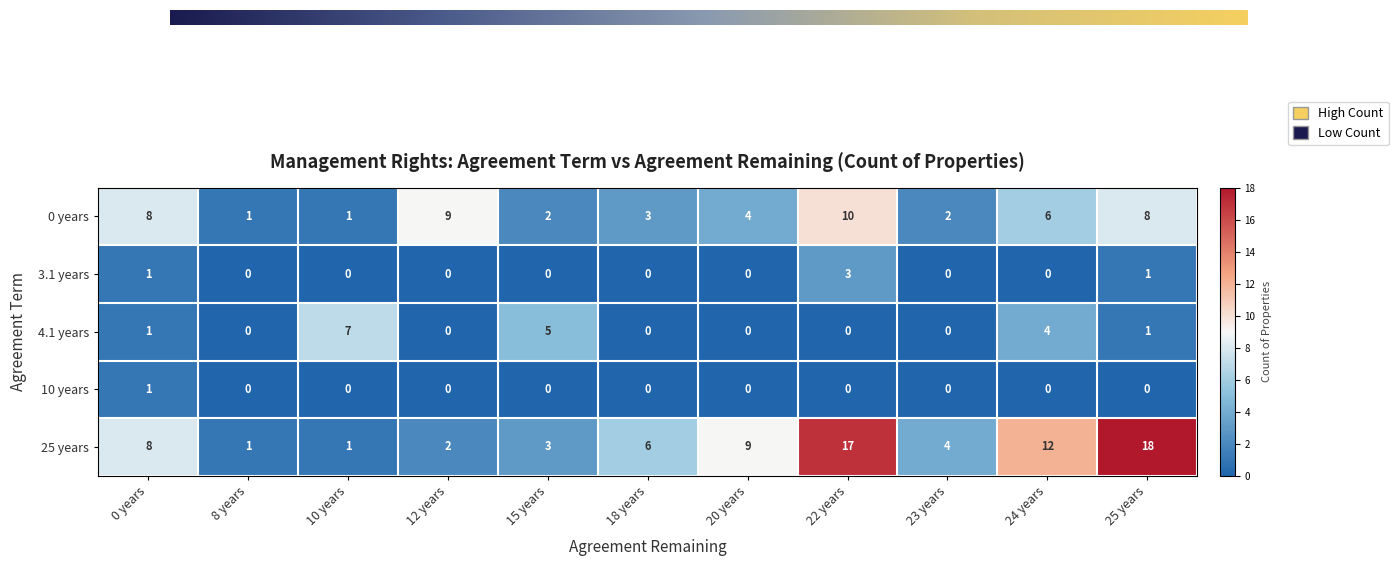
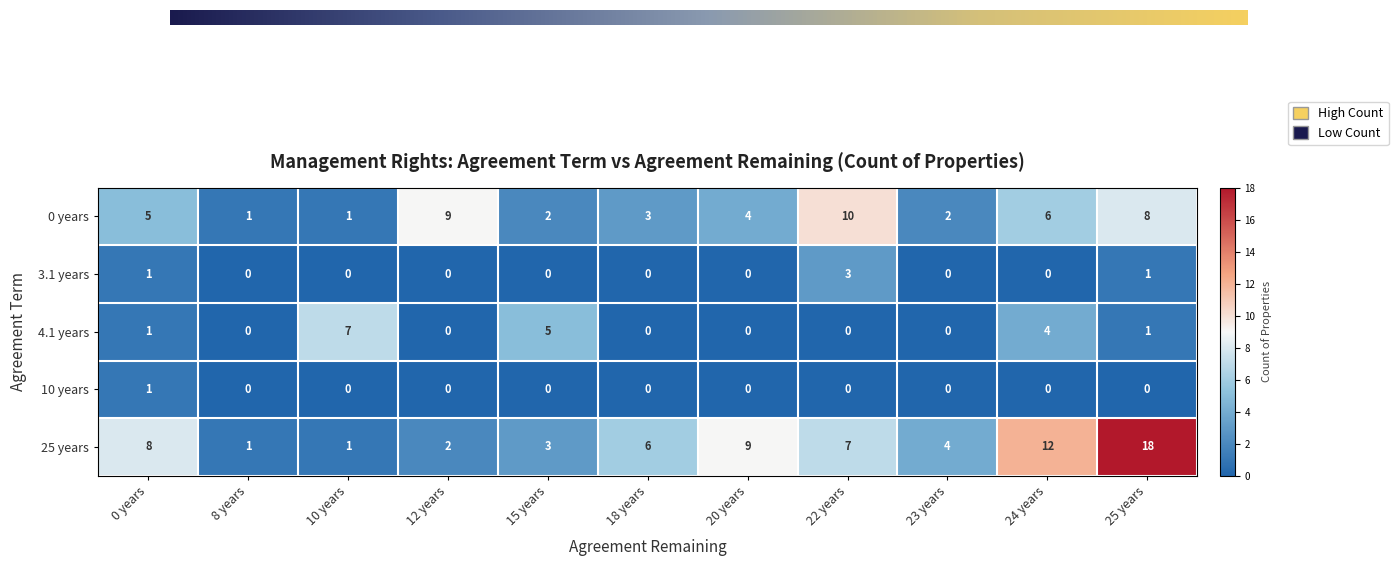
  {
    "0 years": {
-     "0 years": 8,
+     "0 years": 5,
      "8 years": 1,
      "10 years": 1,
      "12 years": 9,
      "15 years": 2,
      "18 years": 3,
      "20 years": 4,
      "22 years": 10,
      "23 years": 2,
      "24 years": 6,
      "25 years": 8
    },
    "3.1 years": {
      "0 years": 1,
      "8 years": 0,
      "10 years": 0,
      "12 years": 0,
      "15 years": 0,
      "18 years": 0,
      "20 years": 0,
      "22 years": 3,
      "23 years": 0,
      "24 years": 0,
      "25 years": 1
    },
    "4.1 years": {
      "0 years": 1,
      "8 years": 0,
      "10 years": 7,
      "12 years": 0,
      "15 years": 5,
      "18 years": 0,
      "20 years": 0,
      "22 years": 0,
      "23 years": 0,
      "24 years": 4,
      "25 years": 1
    },
    "10 years": {
      "0 years": 1,
      "8 years": 0,
      "10 years": 0,
      "12 years": 0,
      "15 years": 0,
      "18 years": 0,
      "20 years": 0,
      "22 years": 0,
      "23 years": 0,
      "24 years": 0,
      "25 years": 0
    },
    "25 years": {
      "0 years": 8,
      "8 years": 1,
      "10 years": 1,
      "12 years": 2,
      "15 years": 3,
      "18 years": 6,
      "20 years": 9,
-     "22 years": 17,
+     "22 years": 7,
      "23 years": 4,
      "24 years": 12,
      "25 years": 18
    }
  }
